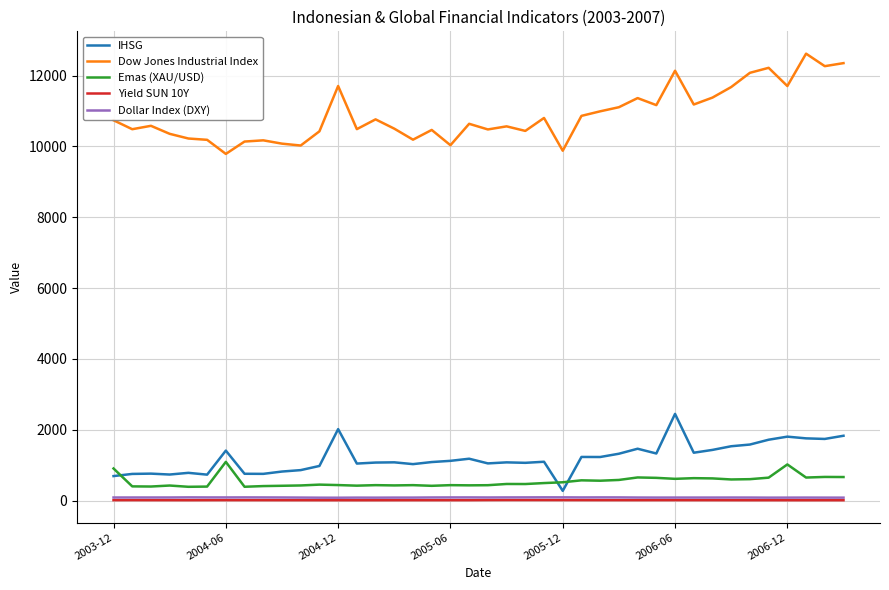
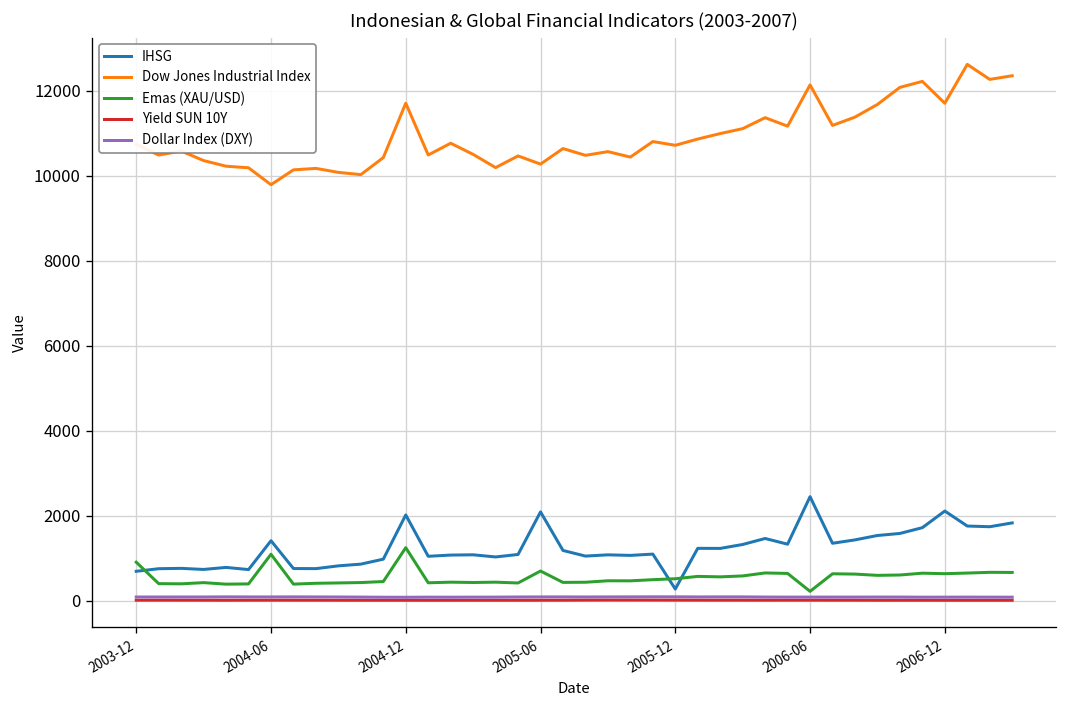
  {
    "IHSG": {
      "2003-12": 700,
      "2004-06": 1400,
      "2004-12": 2000,
-     "2005-06": 1100,
+     "2005-06": 2100,
      "2005-12": 300,
      "2006-06": 2400,
-     "2006-12": 1800
+     "2006-12": 2100
    },
    "Dow Jones Industrial Index": {
      "2003-12": 10700,
      "2004-06": 9800,
      "2004-12": 11700,
-     "2005-06": 10000,
-     "2005-12": 9900,
+     "2005-06": 10300,
+     "2005-12": 10700,
      "2006-06": 12100,
      "2006-12": 11700
    },
    "Emas (XAU/USD)": {
      "2003-12": 900,
      "2004-06": 1100,
-     "2004-12": 400,
-     "2005-06": 400,
+     "2004-12": 1200,
+     "2005-06": 700,
      "2005-12": 500,
-     "2006-06": 600,
-     "2006-12": 1000
+     "2006-06": 200,
+     "2006-12": 600
    },
    "Yield SUN 10Y": {
      "2003-12": 0,
      "2004-06": 0,
      "2005-06": 0,
      "2005-12": 0,
      "2006-12": 0
    },
    "Dollar Index (DXY)": {
      "2003-12": 100,
      "2004-06": 100,
      "2005-06": 100,
      "2005-12": 100,
      "2006-12": 100
    }
  }
